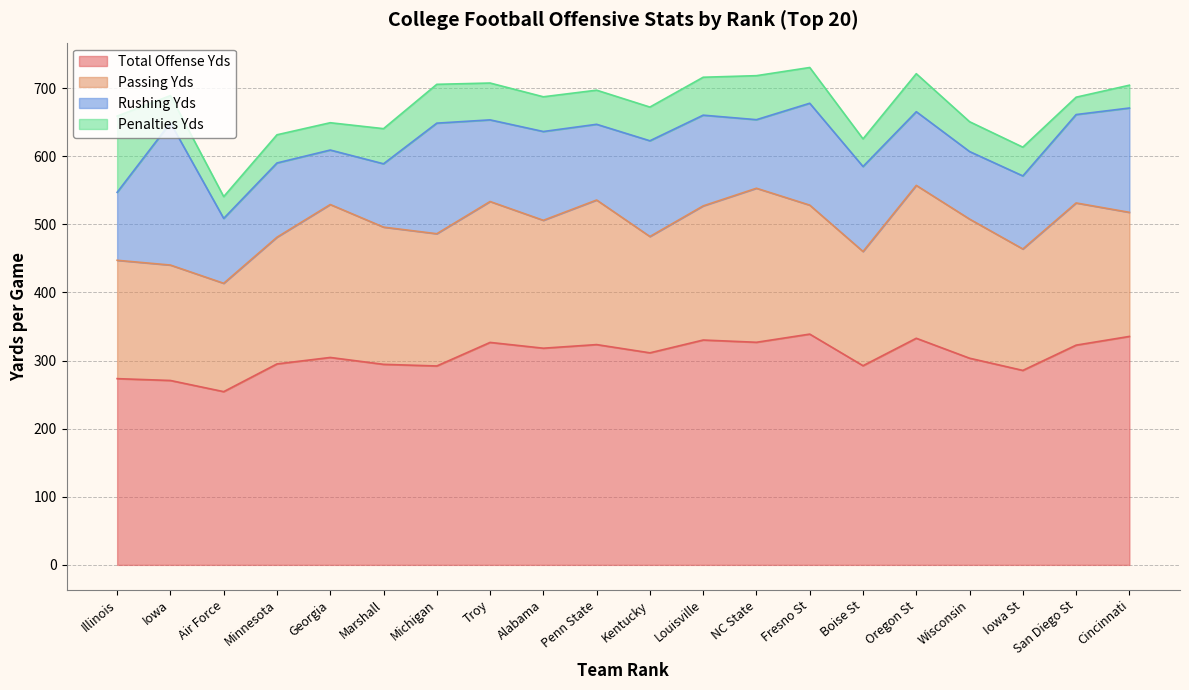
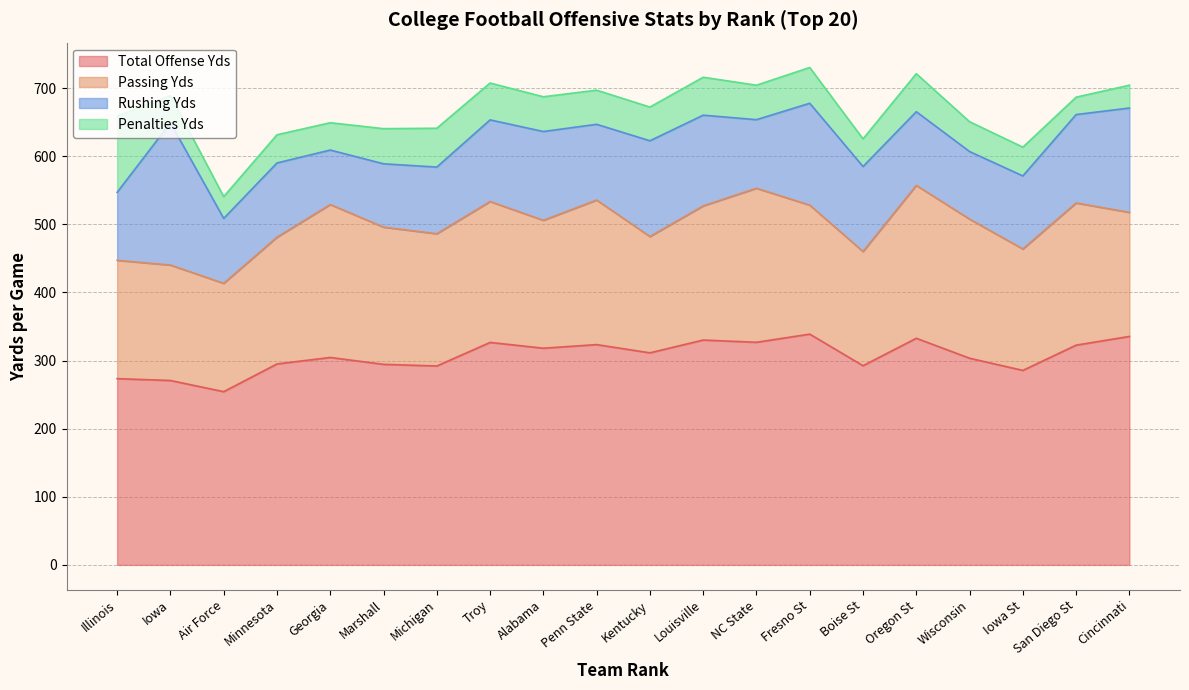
  {
    "Rushing Yds": {
      "Illinois": 100,
      "Air Force": 100,
      "Minnesota": 110,
      "Georgia": 80,
      "Marshall": 90,
-     "Michigan": 160,
+     "Michigan": 100,
      "Troy": 120,
      "Alabama": 130,
      "Penn State": 110,
      "Kentucky": 140,
      "Louisville": 130,
      "NC State": 100,
      "Fresno St": 150,
      "Boise St": 120,
      "Oregon St": 110,
      "Wisconsin": 100,
      "Iowa St": 110,
      "San Diego St": 130,
      "Cincinnati": 150
    },
    "Penalties Yds": {
      "Air Force": 30,
      "Minnesota": 40,
      "Georgia": 40,
      "Marshall": 50,
      "Michigan": 60,
      "Troy": 50,
      "Alabama": 50,
      "Penn State": 50,
      "Kentucky": 50,
      "Louisville": 60,
-     "NC State": 60,
+     "NC State": 50,
      "Fresno St": 50,
      "Boise St": 40,
      "Oregon St": 60,
      "Wisconsin": 40,
      "Iowa St": 40,
      "San Diego St": 30,
      "Cincinnati": 30
    }
  }
